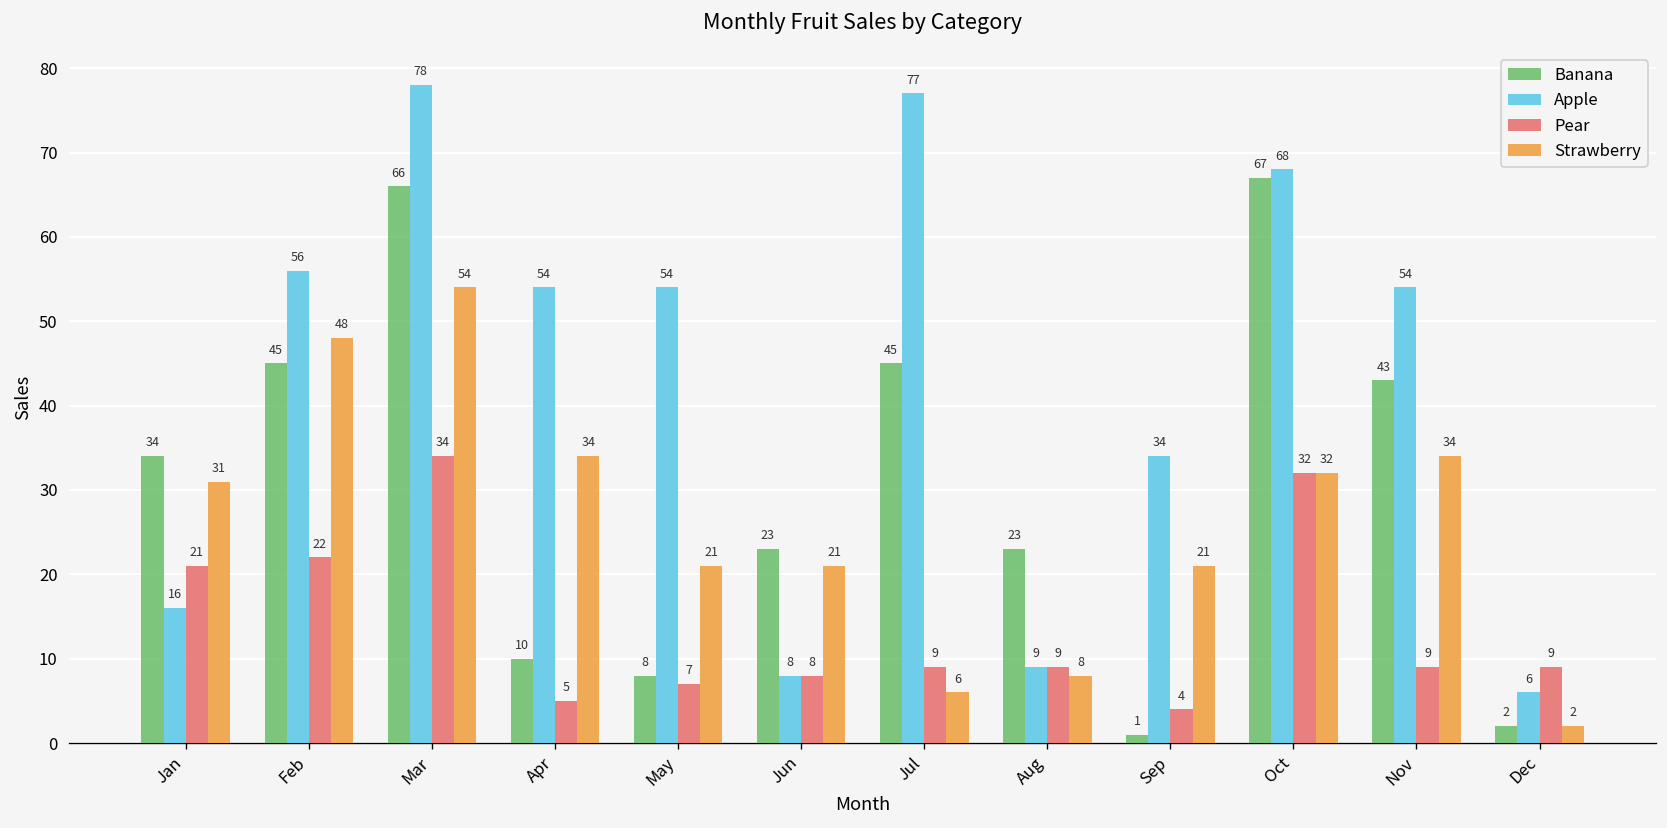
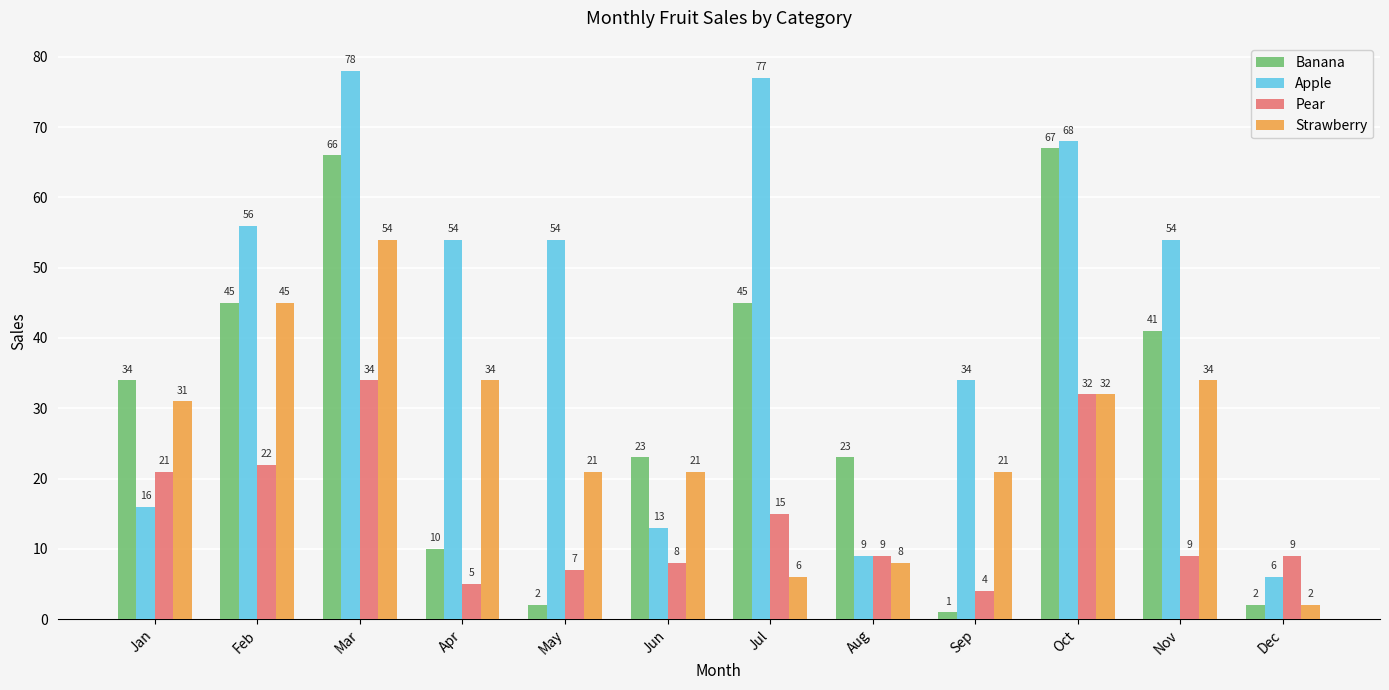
  {
    "Banana": {
      "Jan": 34,
      "Feb": 45,
      "Mar": 66,
      "Apr": 10,
-     "May": 8,
+     "May": 2,
      "Jun": 23,
      "Jul": 45,
      "Aug": 23,
      "Sep": 1,
      "Oct": 67,
-     "Nov": 43,
+     "Nov": 41,
      "Dec": 2
    },
    "Apple": {
      "Jan": 16,
      "Feb": 56,
      "Mar": 78,
      "Apr": 54,
      "May": 54,
-     "Jun": 8,
+     "Jun": 13,
      "Jul": 77,
      "Aug": 9,
      "Sep": 34,
      "Oct": 68,
      "Nov": 54,
      "Dec": 6
    },
    "Pear": {
      "Jan": 21,
      "Feb": 22,
      "Mar": 34,
      "Apr": 5,
      "May": 7,
      "Jun": 8,
-     "Jul": 9,
+     "Jul": 15,
      "Aug": 9,
      "Sep": 4,
      "Oct": 32,
      "Nov": 9,
      "Dec": 9
    },
    "Strawberry": {
      "Jan": 31,
-     "Feb": 48,
+     "Feb": 45,
      "Mar": 54,
      "Apr": 34,
      "May": 21,
      "Jun": 21,
      "Jul": 6,
      "Aug": 8,
      "Sep": 21,
      "Oct": 32,
      "Nov": 34,
      "Dec": 2
    }
  }
